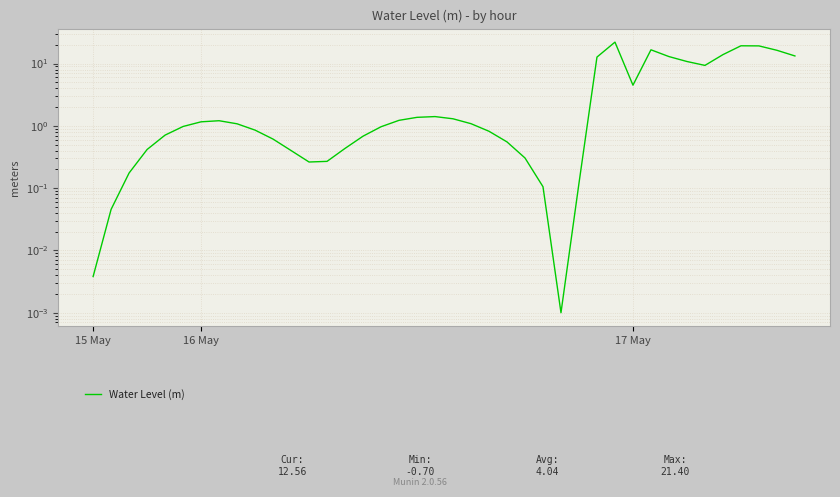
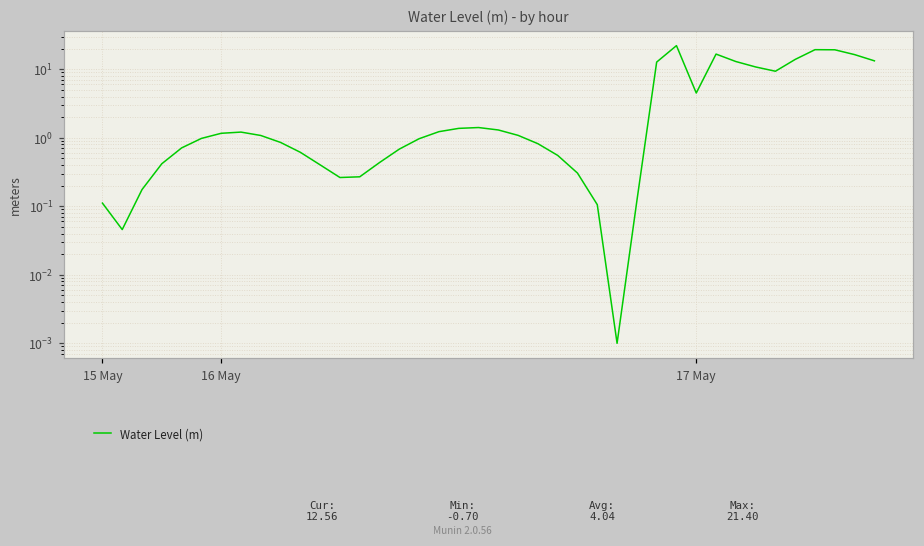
  {
-   "15 May": 0.004,
+   "15 May": 0.11,
    "16 May": 1.2,
    "17 May": 5
  }
